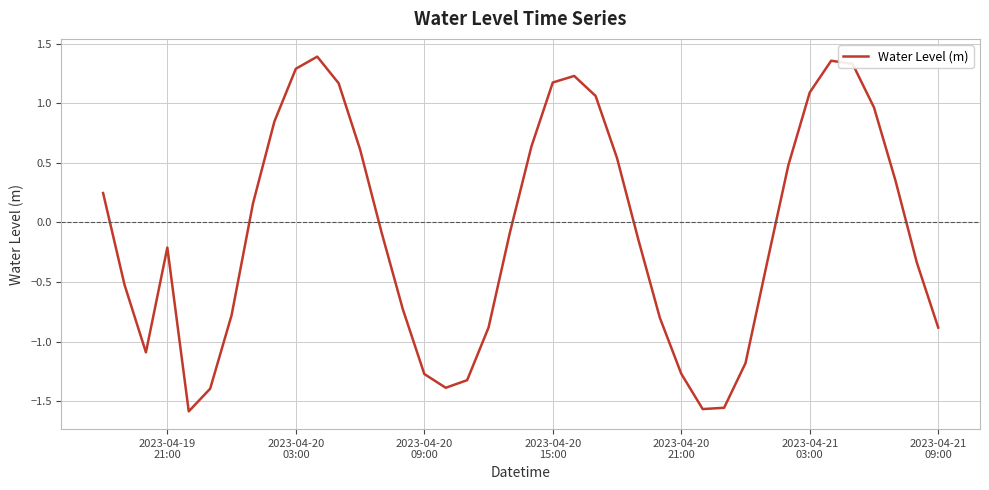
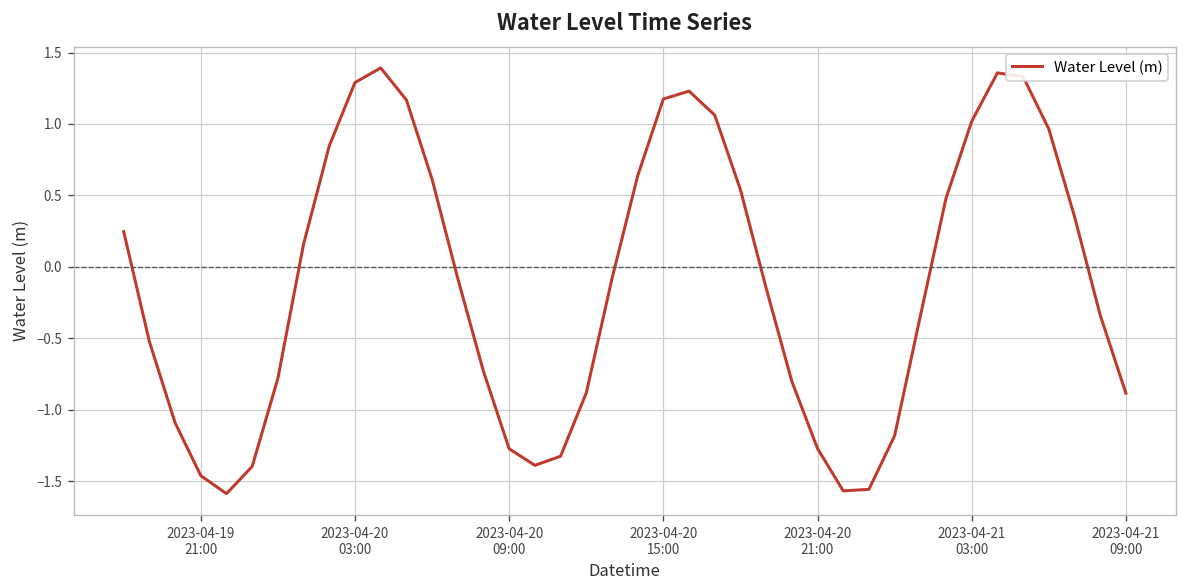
  {
-   "2023-04-19 21:00": -0.21,
+   "2023-04-19 21:00": -1.46,
    "2023-04-20 03:00": 1.29,
    "2023-04-20 09:00": -1.27,
    "2023-04-20 15:00": 1.17,
    "2023-04-20 21:00": -1.27,
-   "2023-04-21 03:00": 1.09,
+   "2023-04-21 03:00": 1.02,
    "2023-04-21 09:00": -0.88
  }
